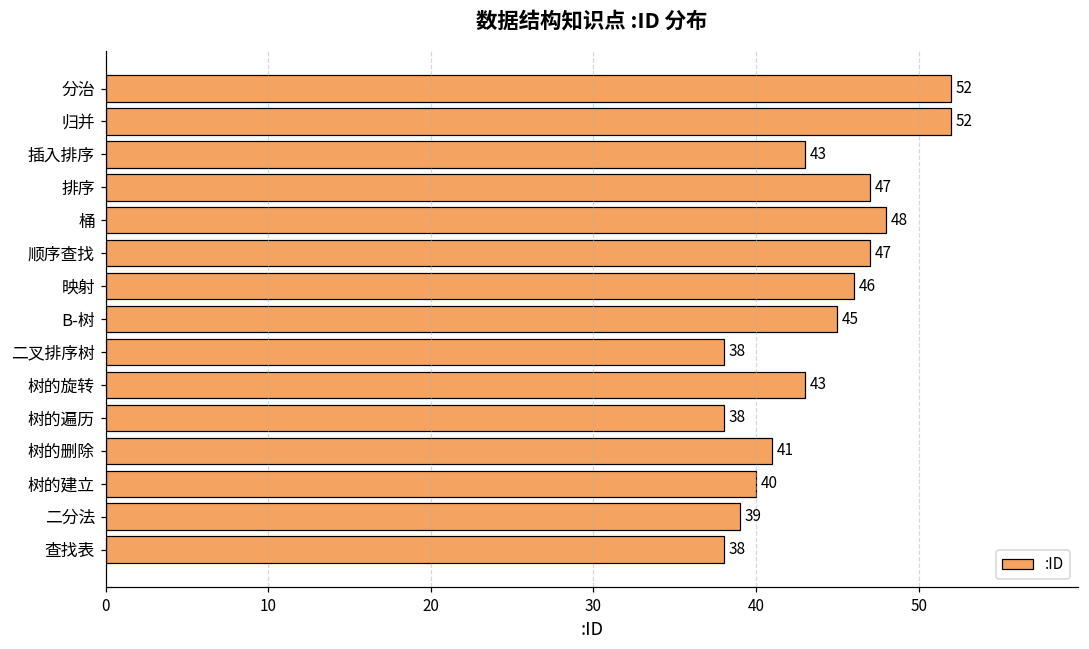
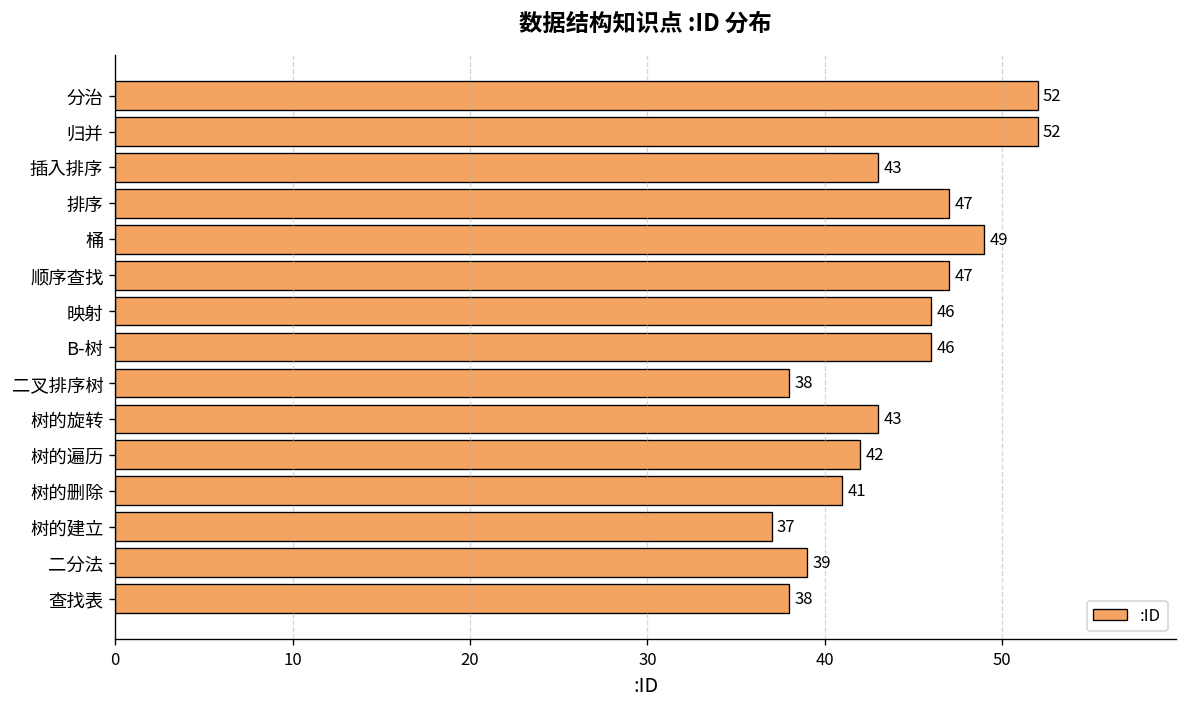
  {
    "分治": 52,
    "归并": 52,
    "插入排序": 43,
    "排序": 47,
-   "桶": 48,
+   "桶": 49,
    "顺序查找": 47,
    "映射": 46,
-   "B-树": 45,
+   "B-树": 46,
    "二叉排序树": 38,
    "树的旋转": 43,
-   "树的遍历": 38,
+   "树的遍历": 42,
    "树的删除": 41,
-   "树的建立": 40,
+   "树的建立": 37,
    "二分法": 39,
    "查找表": 38
  }
